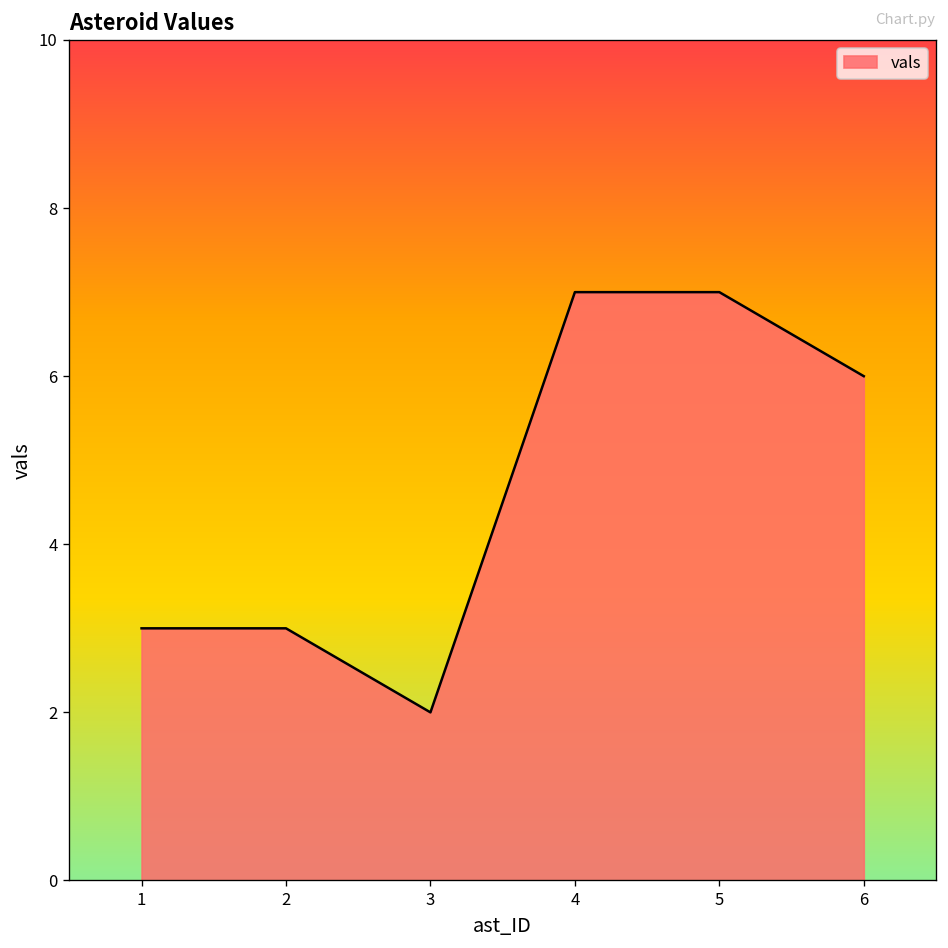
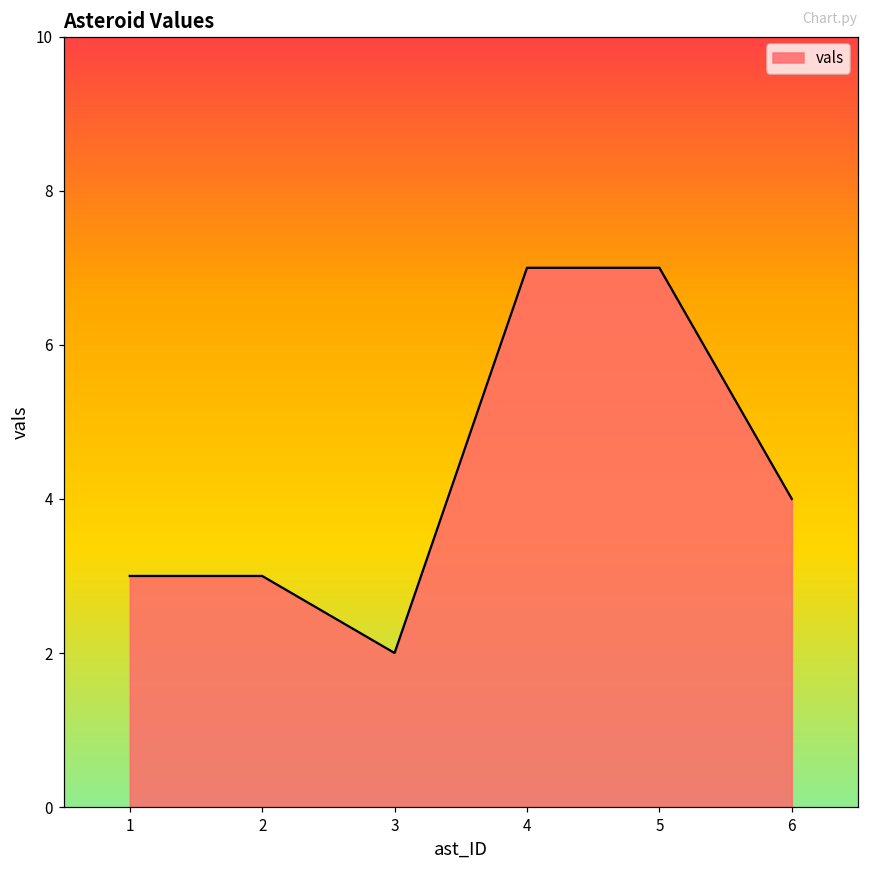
  {
    "1": 3,
    "2": 3,
    "3": 2,
    "4": 7,
    "5": 7,
-   "6": 6
+   "6": 4
  }
